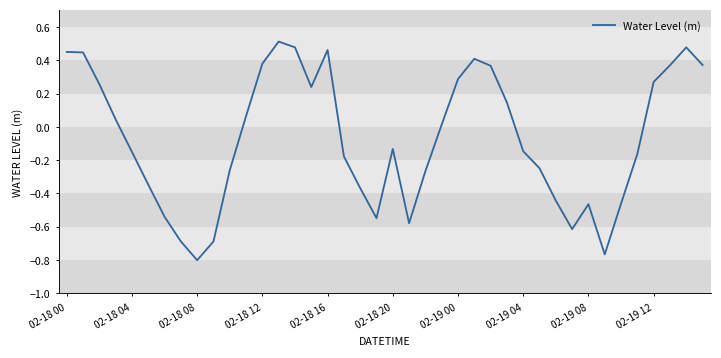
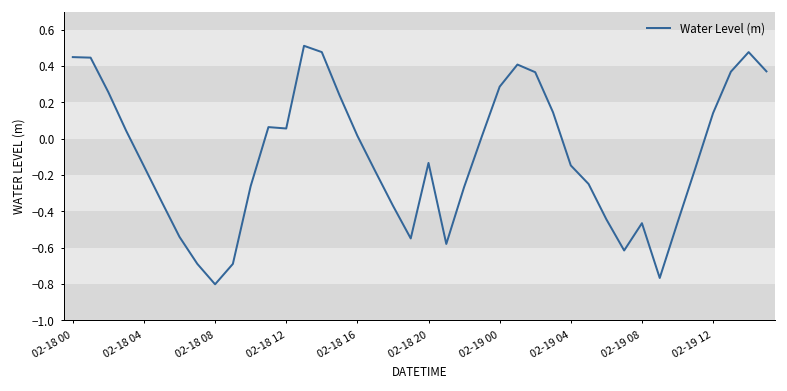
  {
    "02-18 00": 0.45,
    "02-18 04": -0.15,
    "02-18 08": -0.80,
-   "02-18 12": 0.38,
-   "02-18 16": 0.46,
+   "02-18 12": 0.06,
+   "02-18 16": 0.02,
    "02-18 20": -0.13,
    "02-19 00": 0.29,
    "02-19 04": -0.15,
    "02-19 08": -0.46,
-   "02-19 12": 0.27
+   "02-19 12": 0.14
  }
